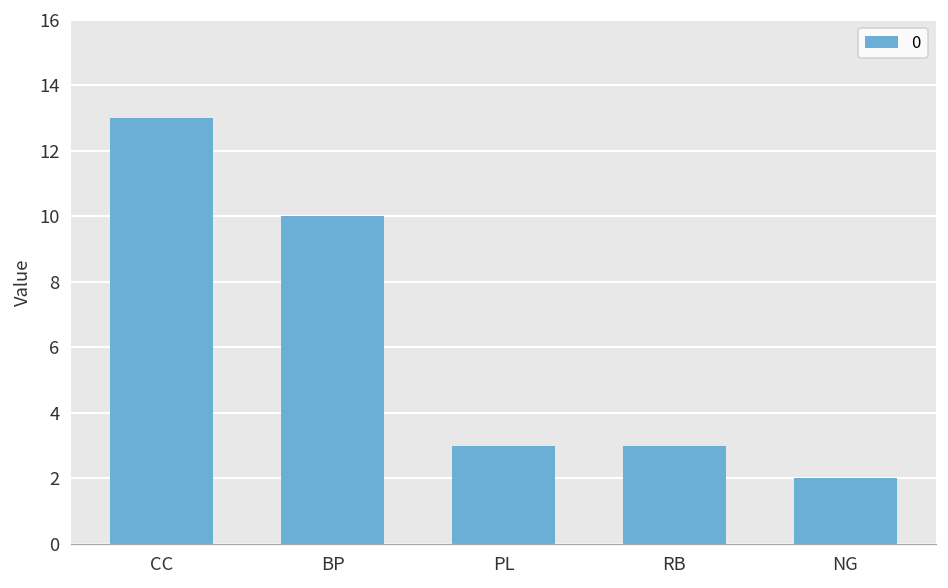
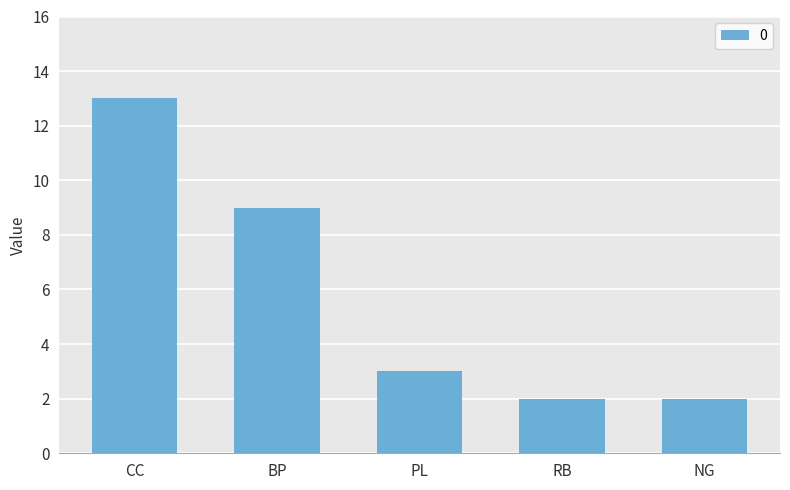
  {
    "CC": 13,
-   "BP": 10,
+   "BP": 9,
    "PL": 3,
-   "RB": 3,
+   "RB": 2,
    "NG": 2
  }
